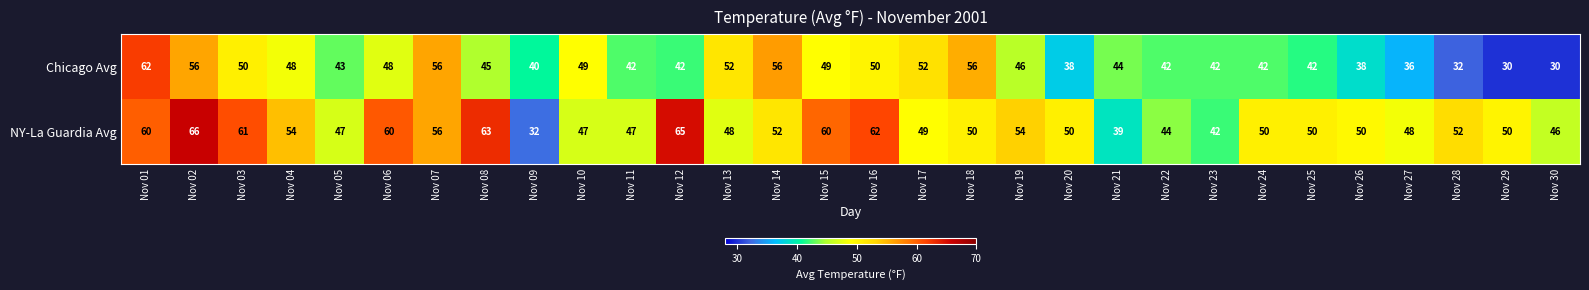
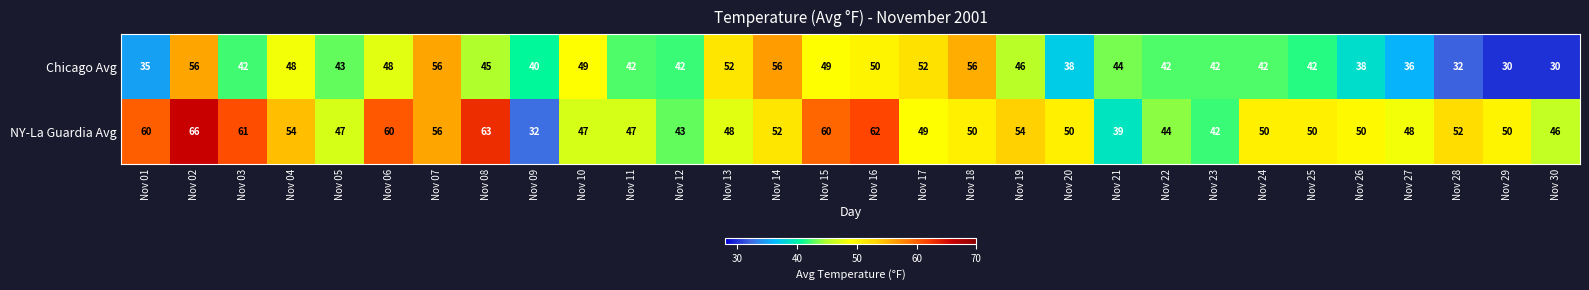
  {
    "Chicago Avg": {
-     "Nov 01": 62,
+     "Nov 01": 35,
      "Nov 02": 56,
-     "Nov 03": 50,
+     "Nov 03": 42,
      "Nov 04": 48,
      "Nov 05": 43,
      "Nov 06": 48,
      "Nov 07": 56,
      "Nov 08": 45,
      "Nov 09": 40,
      "Nov 10": 49,
      "Nov 11": 42,
      "Nov 12": 42,
      "Nov 13": 52,
      "Nov 14": 56,
      "Nov 15": 49,
      "Nov 16": 50,
      "Nov 17": 52,
      "Nov 18": 56,
      "Nov 19": 46,
      "Nov 20": 38,
      "Nov 21": 44,
      "Nov 22": 42,
      "Nov 23": 42,
      "Nov 24": 42,
      "Nov 25": 42,
      "Nov 26": 38,
      "Nov 27": 36,
      "Nov 28": 32,
      "Nov 29": 30,
      "Nov 30": 30
    },
    "NY-La Guardia Avg": {
      "Nov 01": 60,
      "Nov 02": 66,
      "Nov 03": 61,
      "Nov 04": 54,
      "Nov 05": 47,
      "Nov 06": 60,
      "Nov 07": 56,
      "Nov 08": 63,
      "Nov 09": 32,
      "Nov 10": 47,
      "Nov 11": 47,
-     "Nov 12": 65,
+     "Nov 12": 43,
      "Nov 13": 48,
      "Nov 14": 52,
      "Nov 15": 60,
      "Nov 16": 62,
      "Nov 17": 49,
      "Nov 18": 50,
      "Nov 19": 54,
      "Nov 20": 50,
      "Nov 21": 39,
      "Nov 22": 44,
      "Nov 23": 42,
      "Nov 24": 50,
      "Nov 25": 50,
      "Nov 26": 50,
      "Nov 27": 48,
      "Nov 28": 52,
      "Nov 29": 50,
      "Nov 30": 46
    }
  }
